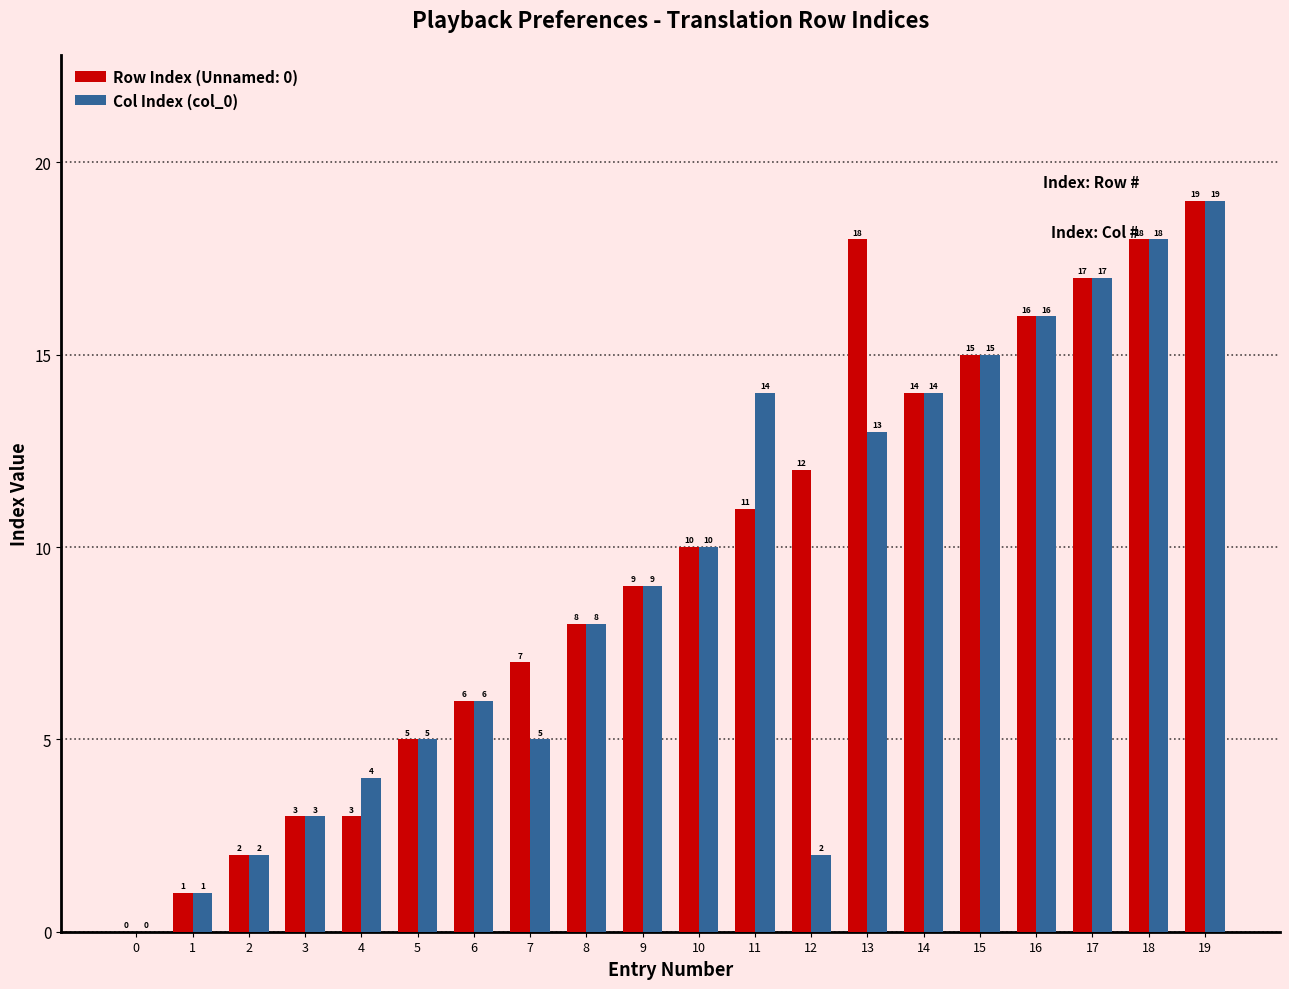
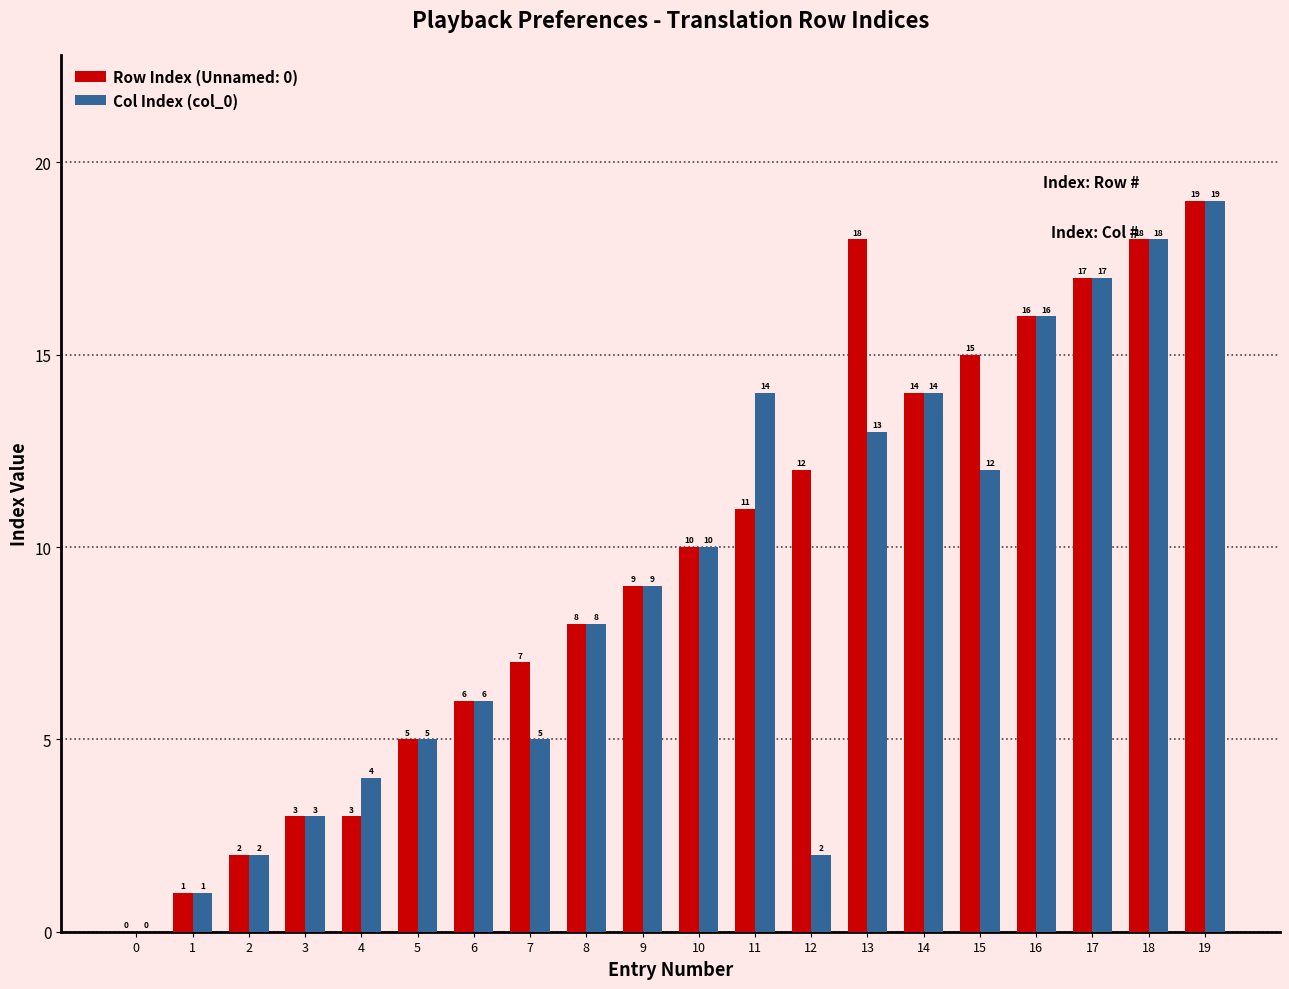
  {
    "Row Index (Unnamed: 0)": {
      "0": 0,
      "1": 1,
      "2": 2,
      "3": 3,
      "4": 3,
      "5": 5,
      "6": 6,
      "7": 7,
      "8": 8,
      "9": 9,
      "10": 10,
      "11": 11,
      "12": 12,
      "13": 18,
      "14": 14,
      "15": 15,
      "16": 16,
      "17": 17,
      "18": 18,
      "19": 19
    },
    "Col Index (col_0)": {
      "0": 0,
      "1": 1,
      "2": 2,
      "3": 3,
      "4": 4,
      "5": 5,
      "6": 6,
      "7": 5,
      "8": 8,
      "9": 9,
      "10": 10,
      "11": 14,
      "12": 2,
      "13": 13,
      "14": 14,
-     "15": 15,
+     "15": 12,
      "16": 16,
      "17": 17,
      "18": 18,
      "19": 19
    }
  }
